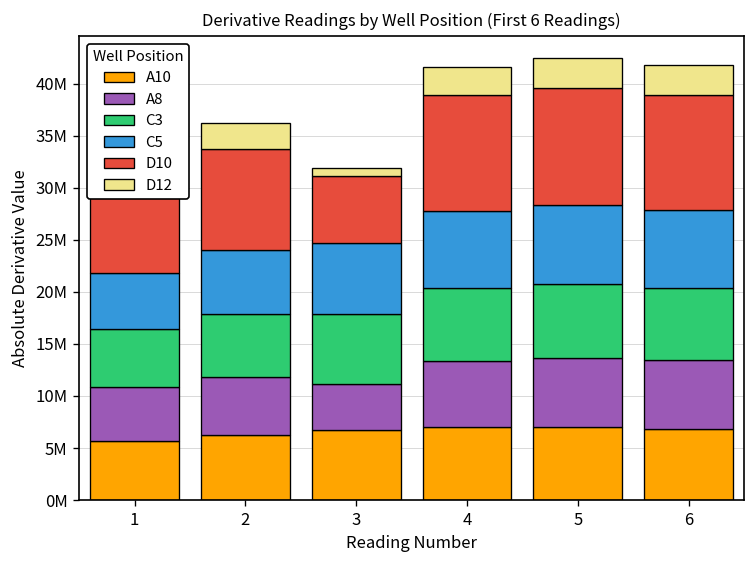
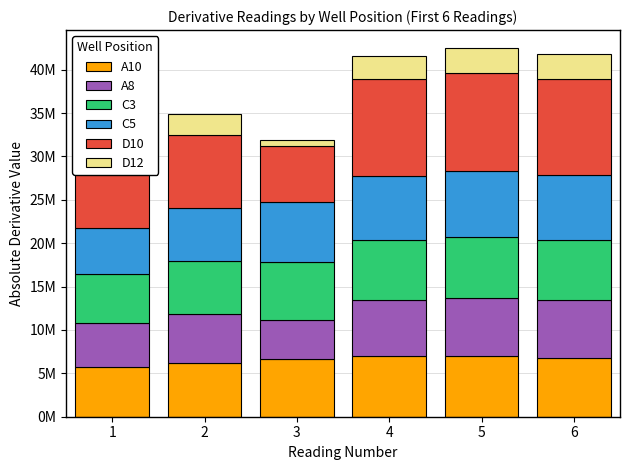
  {
    "A10": {
      "1": 6000000,
      "2": 6000000,
      "3": 7000000,
      "4": 7000000,
      "5": 7000000,
      "6": 7000000
    },
    "A8": {
      "1": 5000000,
      "2": 6000000,
      "3": 4000000,
      "4": 6000000,
      "5": 7000000,
      "6": 7000000
    },
    "C3": {
      "1": 6000000,
      "2": 6000000,
      "3": 7000000,
      "4": 7000000,
      "5": 7000000,
      "6": 7000000
    },
    "C5": {
      "1": 5000000,
      "2": 6000000,
      "3": 7000000,
      "4": 7000000,
      "5": 8000000,
      "6": 8000000
    },
    "D10": {
-     "2": 10000000,
+     "2": 8000000,
      "3": 6000000,
      "4": 11000000,
      "5": 11000000,
      "6": 11000000
    },
    "D12": {
      "2": 2000000,
      "3": 1000000,
      "4": 3000000,
      "5": 3000000,
      "6": 3000000
    }
  }
